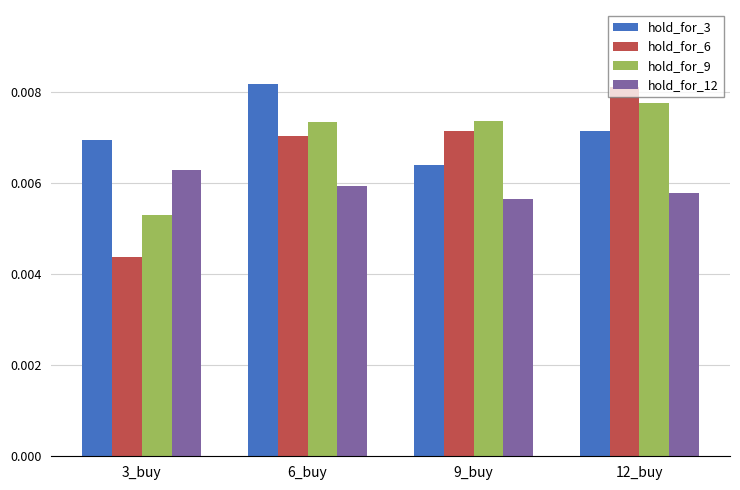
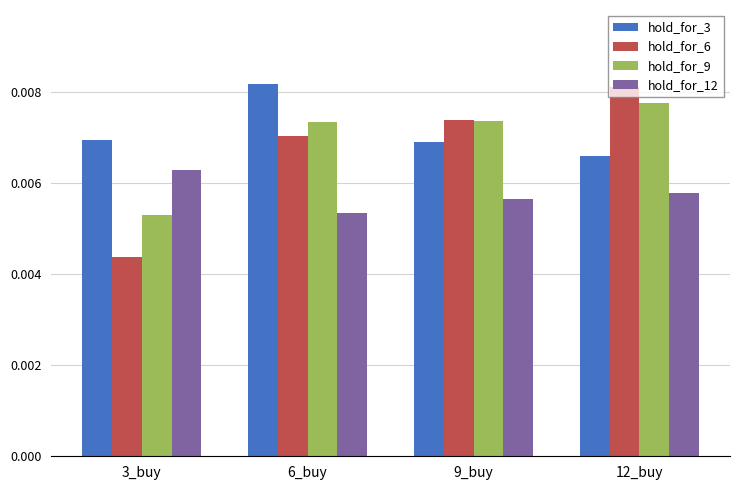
  {
    "hold_for_3": {
      "3_buy": 0.0070,
      "6_buy": 0.0082,
-     "9_buy": 0.0064,
-     "12_buy": 0.0071
+     "9_buy": 0.0069,
+     "12_buy": 0.0066
    },
    "hold_for_6": {
      "3_buy": 0.0044,
      "6_buy": 0.0070,
-     "9_buy": 0.0071
+     "9_buy": 0.0074
    },
    "hold_for_9": {
      "3_buy": 0.0053,
      "6_buy": 0.0073,
      "9_buy": 0.0074,
      "12_buy": 0.0078
    },
    "hold_for_12": {
      "3_buy": 0.0063,
-     "6_buy": 0.0059,
+     "6_buy": 0.0053,
      "9_buy": 0.0056,
      "12_buy": 0.0058
    }
  }
